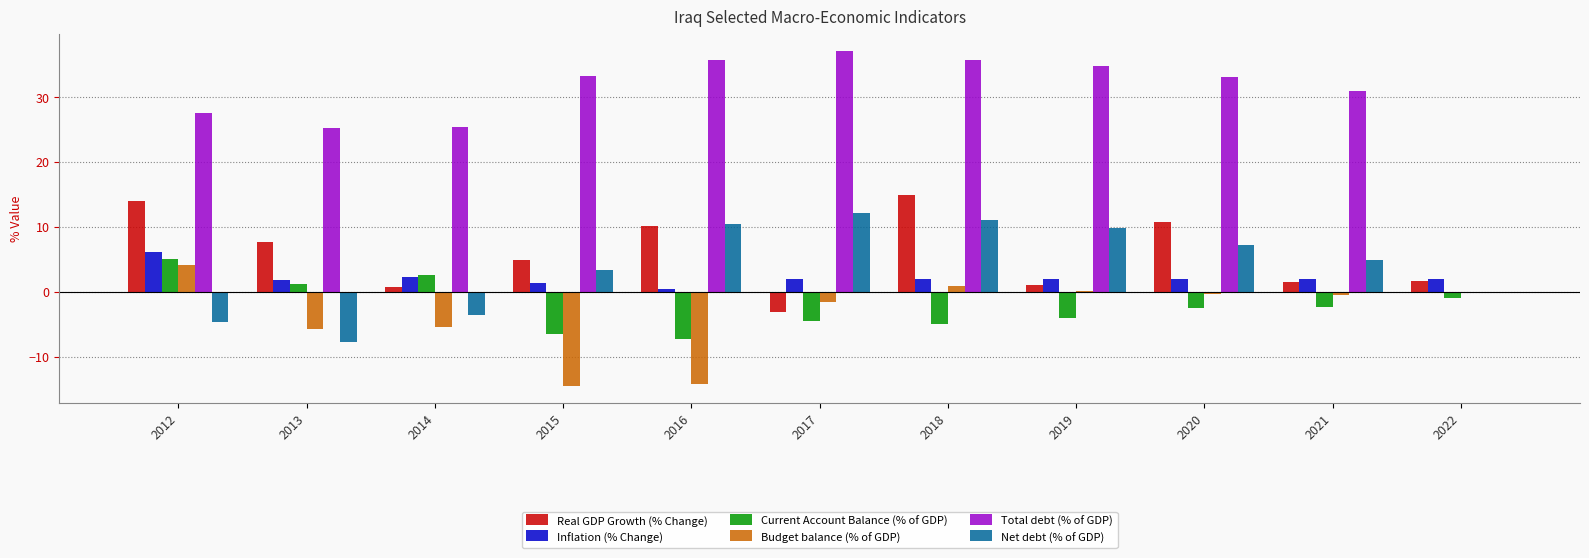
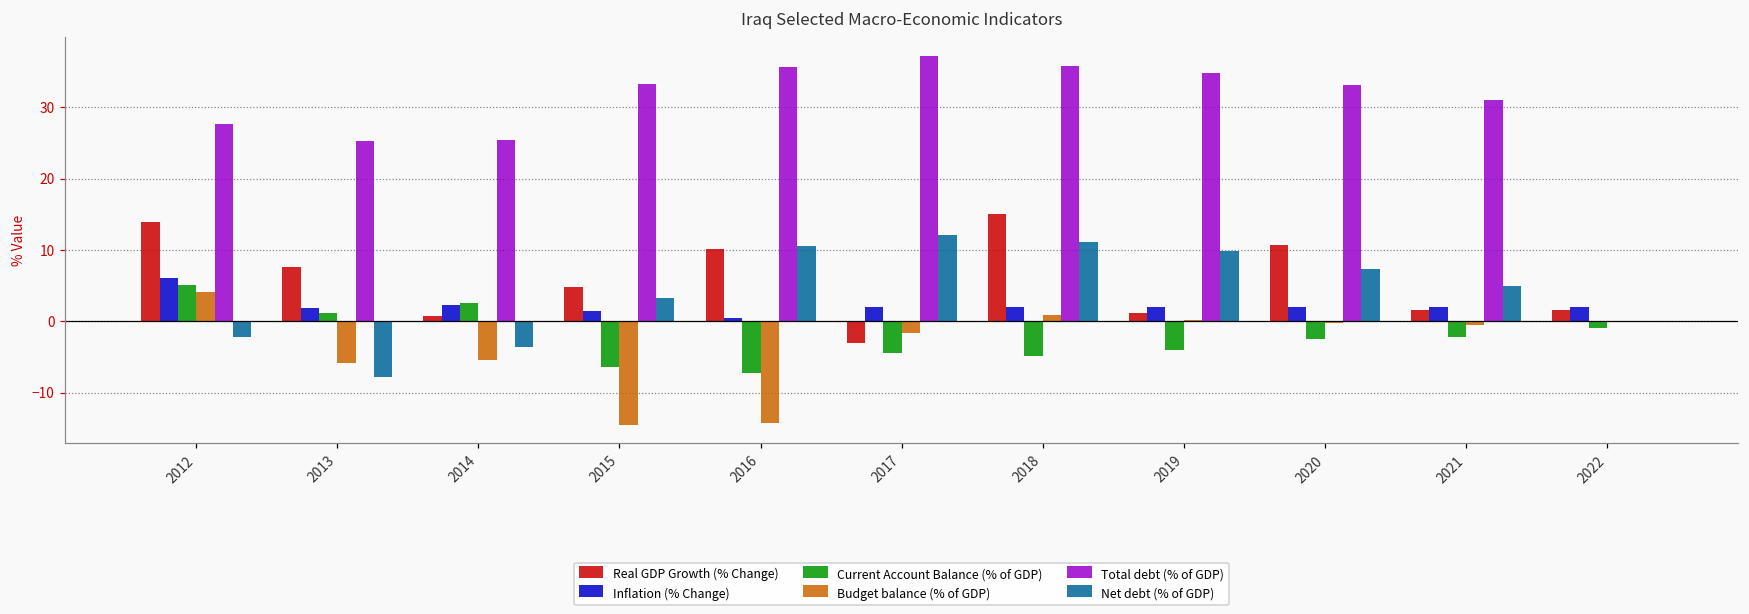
  {
    "Real GDP Growth (% Change)": {
      "2012": 14,
      "2013": 8,
      "2014": 1,
      "2015": 5,
      "2016": 10,
      "2017": -3,
      "2018": 15,
      "2019": 1,
      "2020": 11,
      "2021": 2,
      "2022": 2
    },
    "Inflation (% Change)": {
      "2012": 6,
      "2013": 2,
      "2014": 2,
      "2015": 1,
      "2016": 0,
      "2017": 2,
      "2018": 2,
      "2019": 2,
      "2020": 2,
      "2021": 2,
      "2022": 2
    },
    "Current Account Balance (% of GDP)": {
      "2012": 5,
      "2013": 1,
      "2014": 3,
      "2015": -6,
      "2016": -7,
      "2017": -4,
      "2018": -5,
      "2019": -4,
      "2020": -2,
      "2021": -2,
      "2022": -1
    },
    "Budget balance (% of GDP)": {
      "2012": 4,
      "2013": -6,
      "2014": -5,
      "2015": -14,
      "2016": -14,
      "2017": -2,
      "2018": 1,
      "2021": -1,
      "2022": 0
    },
    "Total debt (% of GDP)": {
      "2012": 28,
      "2013": 25,
      "2014": 25,
      "2015": 33,
      "2016": 36,
      "2017": 37,
      "2018": 36,
      "2019": 35,
      "2020": 33,
      "2021": 31,
      "2022": 0
    },
    "Net debt (% of GDP)": {
-     "2012": -5,
+     "2012": -2,
      "2013": -8,
      "2014": -4,
      "2015": 3,
      "2016": 11,
      "2017": 12,
      "2018": 11,
      "2019": 10,
      "2020": 7,
      "2021": 5,
      "2022": 0
    }
  }
